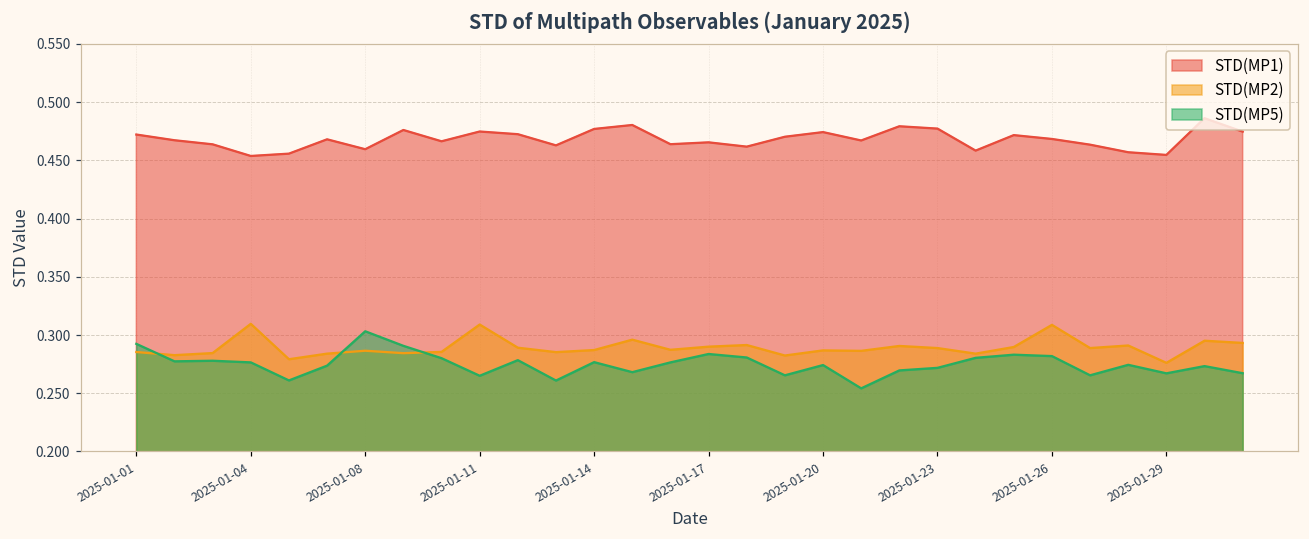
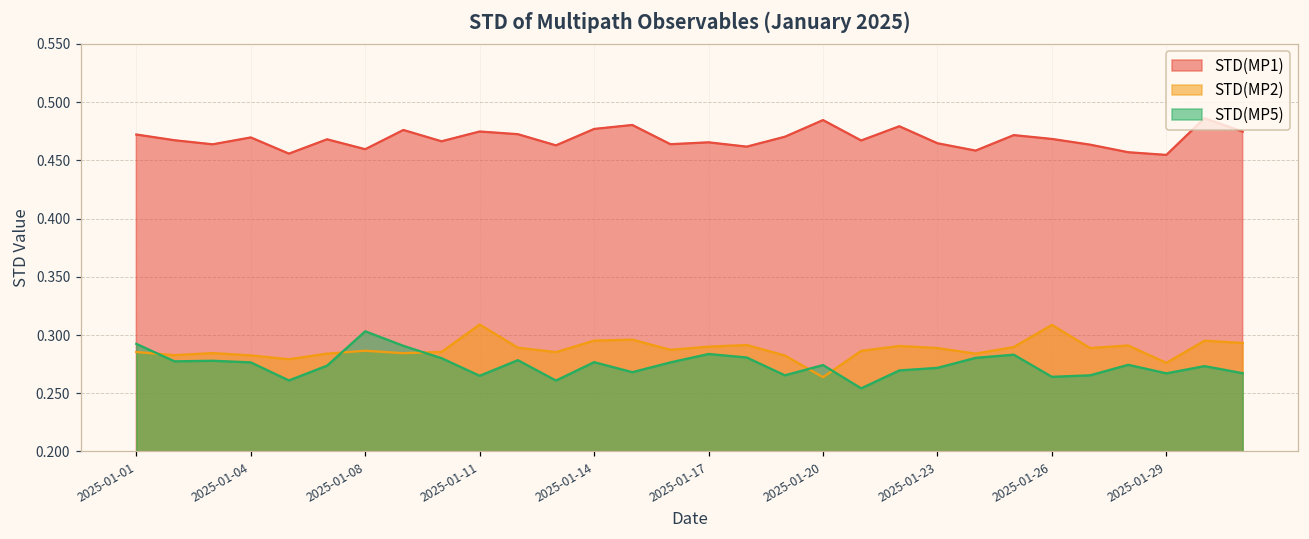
  {
    "STD(MP1)": {
      "2025-01-01": 0.472,
-     "2025-01-04": 0.454,
+     "2025-01-04": 0.470,
      "2025-01-08": 0.460,
      "2025-01-11": 0.475,
      "2025-01-14": 0.477,
      "2025-01-17": 0.465,
-     "2025-01-20": 0.474,
-     "2025-01-23": 0.477,
+     "2025-01-20": 0.485,
+     "2025-01-23": 0.465,
      "2025-01-26": 0.468,
      "2025-01-29": 0.455
    },
    "STD(MP2)": {
      "2025-01-01": 0.285,
-     "2025-01-04": 0.310,
+     "2025-01-04": 0.283,
      "2025-01-08": 0.287,
      "2025-01-11": 0.309,
-     "2025-01-14": 0.287,
+     "2025-01-14": 0.295,
      "2025-01-17": 0.290,
-     "2025-01-20": 0.287,
+     "2025-01-20": 0.264,
      "2025-01-23": 0.289,
      "2025-01-26": 0.309,
      "2025-01-29": 0.276
    },
    "STD(MP5)": {
      "2025-01-01": 0.292,
      "2025-01-04": 0.277,
      "2025-01-08": 0.303,
      "2025-01-11": 0.265,
      "2025-01-14": 0.277,
      "2025-01-17": 0.284,
      "2025-01-20": 0.274,
      "2025-01-23": 0.272,
-     "2025-01-26": 0.282,
+     "2025-01-26": 0.264,
      "2025-01-29": 0.267
    }
  }
